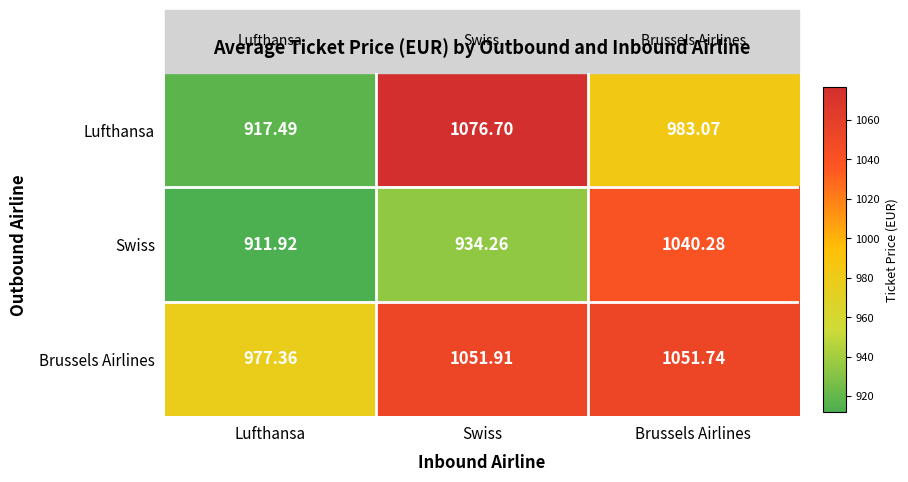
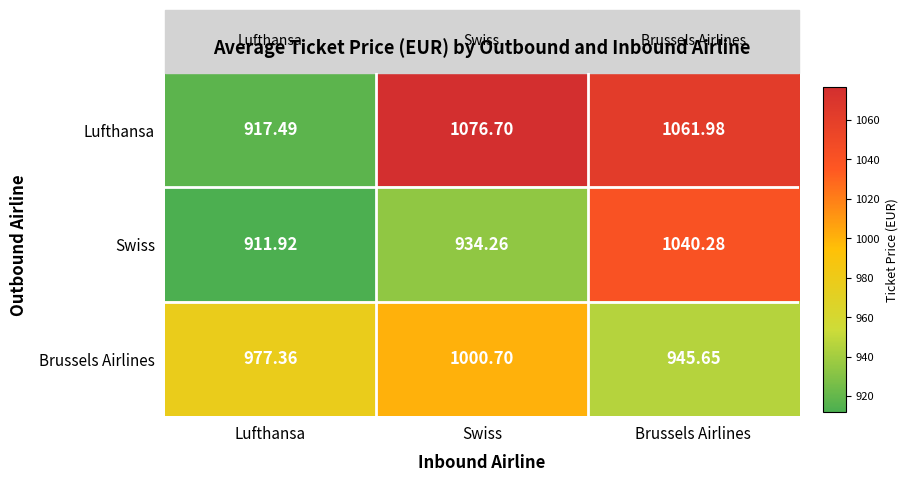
  {
    "Lufthansa": {
      "Lufthansa": 917.49,
      "Swiss": 1076.70,
-     "Brussels Airlines": 983.07
+     "Brussels Airlines": 1061.98
    },
    "Swiss": {
      "Lufthansa": 911.92,
      "Swiss": 934.26,
      "Brussels Airlines": 1040.28
    },
    "Brussels Airlines": {
      "Lufthansa": 977.36,
-     "Swiss": 1051.91,
-     "Brussels Airlines": 1051.74
+     "Swiss": 1000.70,
+     "Brussels Airlines": 945.65
    }
  }
